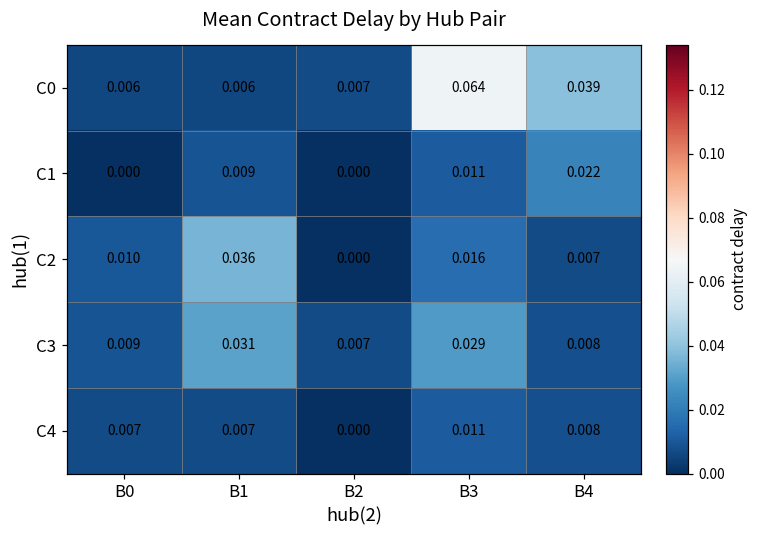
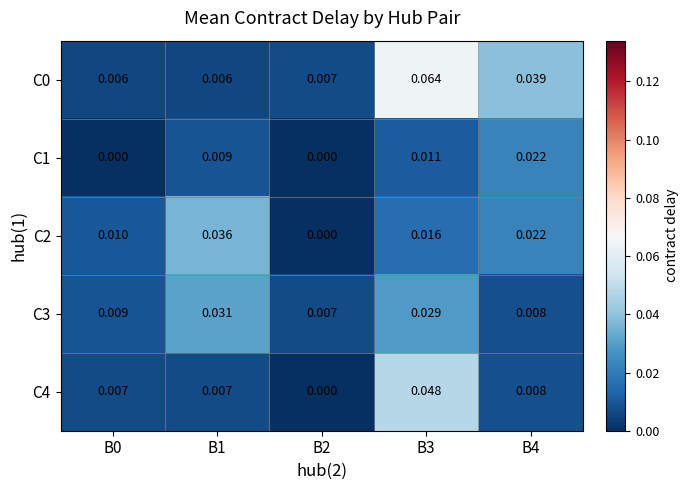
  {
    "C0": {
      "B0": 0.006,
      "B1": 0.006,
      "B2": 0.007,
      "B3": 0.064,
      "B4": 0.039
    },
    "C1": {
      "B0": 0.000,
      "B1": 0.009,
      "B2": 0.000,
      "B3": 0.011,
      "B4": 0.022
    },
    "C2": {
      "B0": 0.010,
      "B1": 0.036,
      "B2": 0.000,
      "B3": 0.016,
-     "B4": 0.007
+     "B4": 0.022
    },
    "C3": {
      "B0": 0.009,
      "B1": 0.031,
      "B2": 0.007,
      "B3": 0.029,
      "B4": 0.008
    },
    "C4": {
      "B0": 0.007,
      "B1": 0.007,
      "B2": 0.000,
-     "B3": 0.011,
+     "B3": 0.048,
      "B4": 0.008
    }
  }
